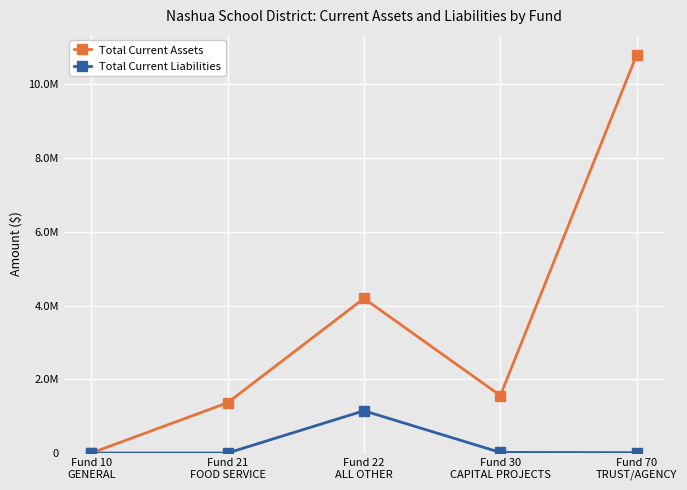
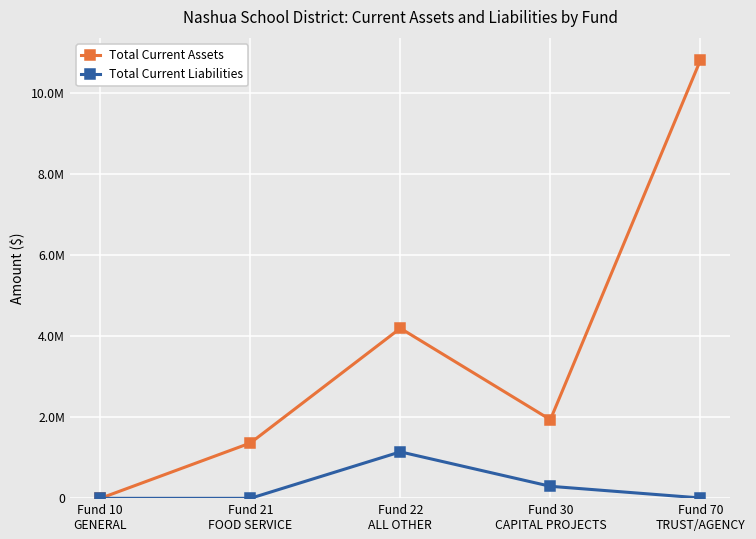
  {
    "Total Current Assets": {
      "Fund 21 FOOD SERVICE": 1400000,
      "Fund 22 ALL OTHER": 4200000,
-     "Fund 30 CAPITAL PROJECTS": 1600000,
+     "Fund 30 CAPITAL PROJECTS": 1900000,
      "Fund 70 TRUST/AGENCY": 10800000
    },
    "Total Current Liabilities": {
      "Fund 21 FOOD SERVICE": 0,
      "Fund 22 ALL OTHER": 1100000,
-     "Fund 30 CAPITAL PROJECTS": 0,
+     "Fund 30 CAPITAL PROJECTS": 300000,
      "Fund 70 TRUST/AGENCY": 0
    }
  }
